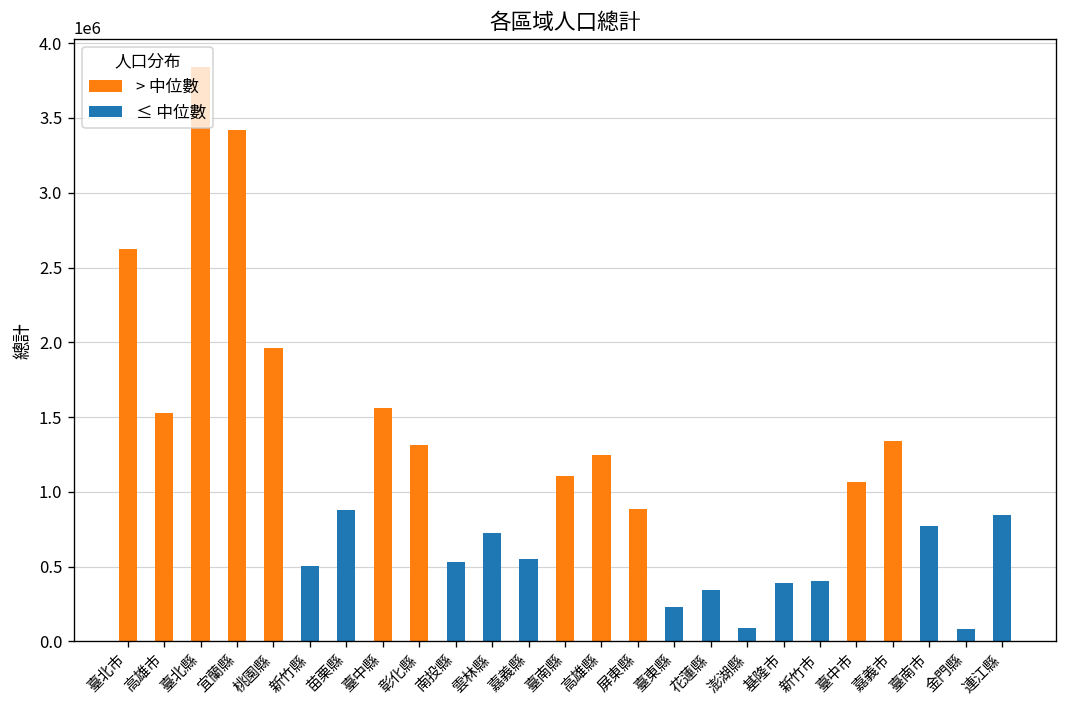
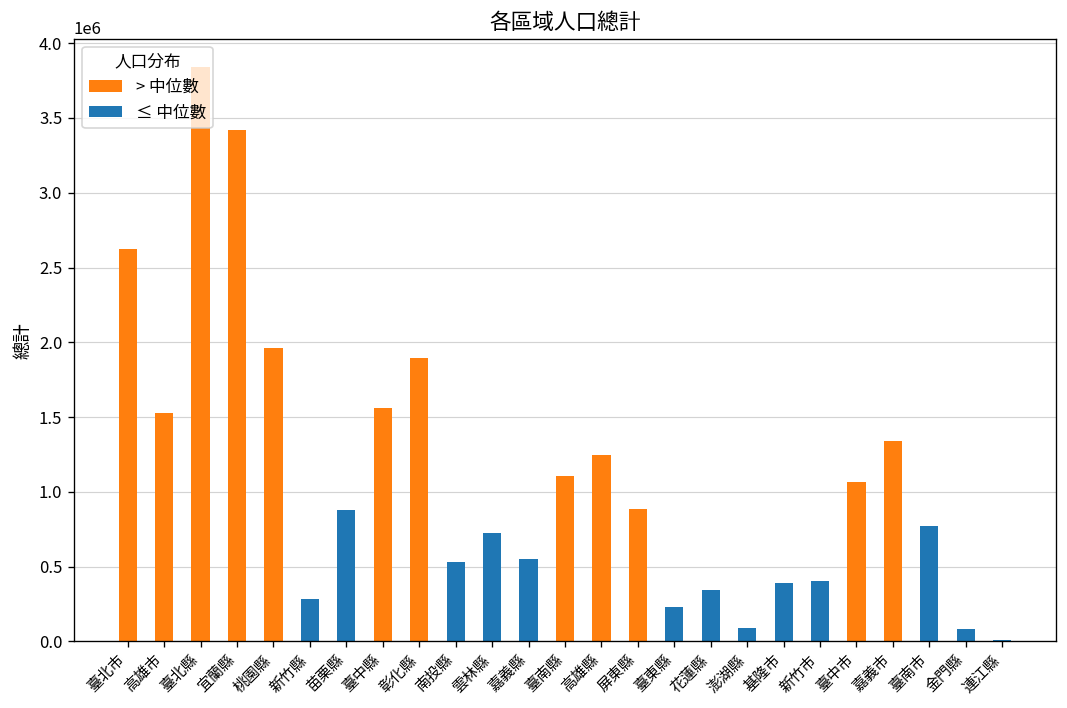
  {
    "臺北市": 2620000,
    "高雄市": 1530000,
    "宜蘭縣": 3420000,
    "桃園縣": 1960000,
-   "新竹縣": 500000,
+   "新竹縣": 290000,
    "苗栗縣": 880000,
    "臺中縣": 1560000,
-   "彰化縣": 1310000,
+   "彰化縣": 1890000,
    "南投縣": 530000,
    "雲林縣": 720000,
    "嘉義縣": 550000,
    "臺南縣": 1100000,
    "高雄縣": 1240000,
    "屏東縣": 880000,
    "臺東縣": 230000,
    "花蓮縣": 340000,
    "澎湖縣": 90000,
    "基隆市": 390000,
    "新竹市": 410000,
    "臺中市": 1070000,
    "嘉義市": 1340000,
    "臺南市": 770000,
    "金門縣": 80000,
-   "連江縣": 850000
+   "連江縣": 10000
  }
